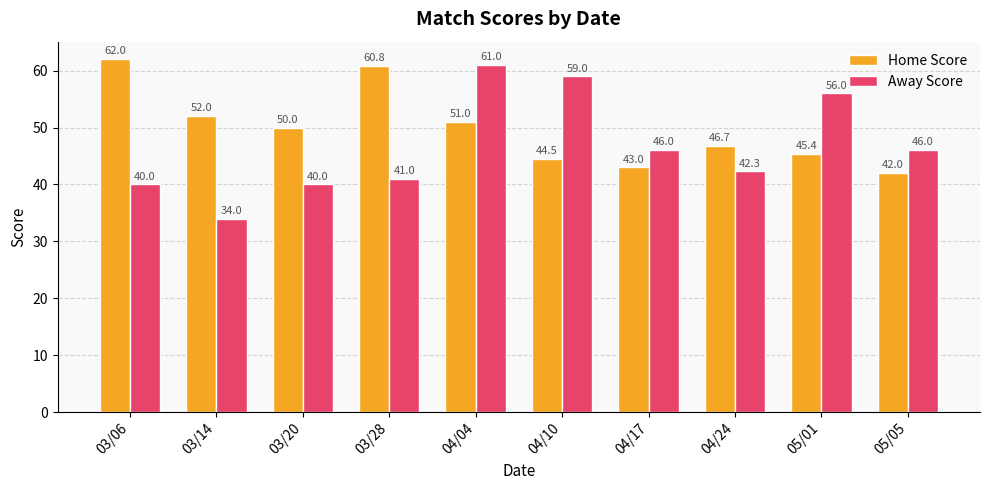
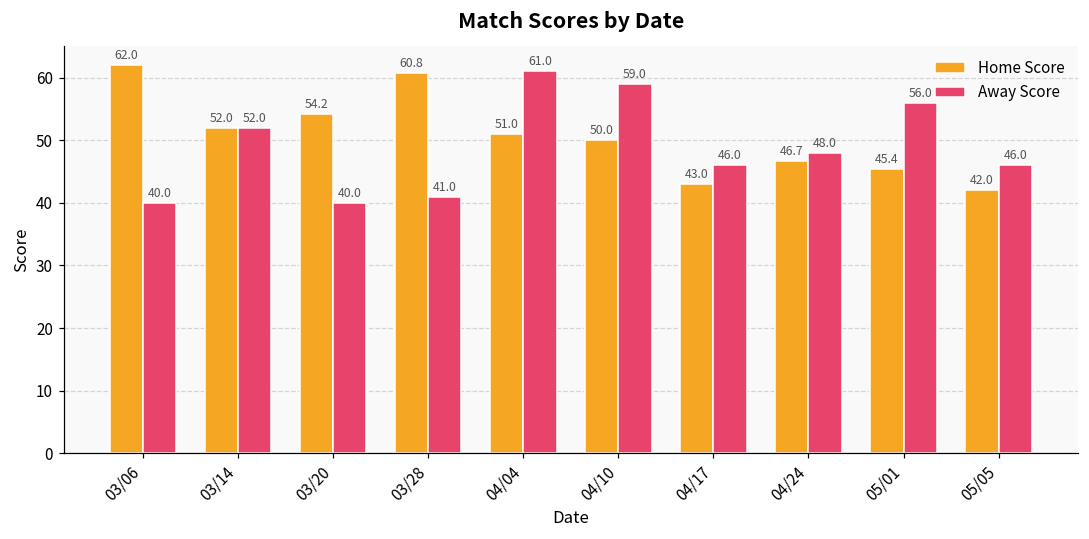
  {
    "Home Score": {
      "03/06": 62.0,
      "03/14": 52.0,
-     "03/20": 50.0,
+     "03/20": 54.2,
      "03/28": 60.8,
      "04/04": 51.0,
-     "04/10": 44.5,
+     "04/10": 50.0,
      "04/17": 43.0,
      "04/24": 46.7,
      "05/01": 45.4,
      "05/05": 42.0
    },
    "Away Score": {
      "03/06": 40.0,
-     "03/14": 34.0,
+     "03/14": 52.0,
      "03/20": 40.0,
      "03/28": 41.0,
      "04/04": 61.0,
      "04/10": 59.0,
      "04/17": 46.0,
-     "04/24": 42.3,
+     "04/24": 48.0,
      "05/01": 56.0,
      "05/05": 46.0
    }
  }
